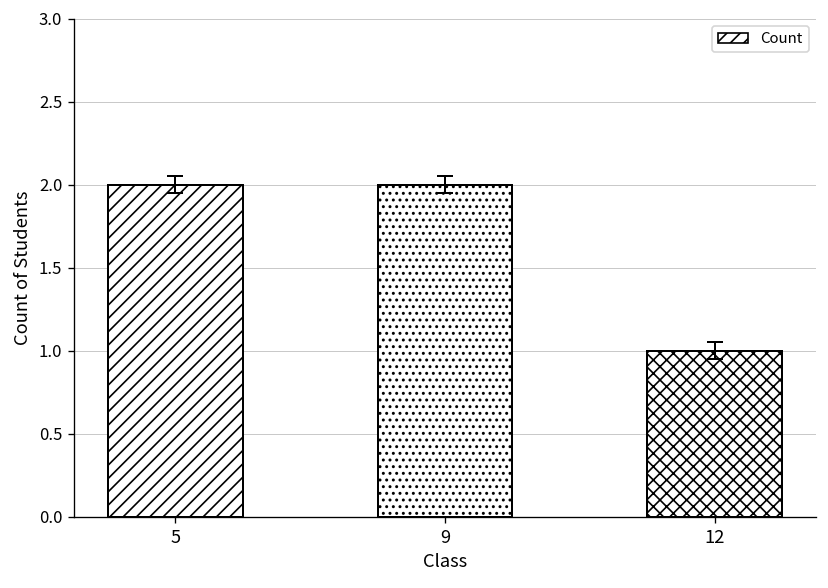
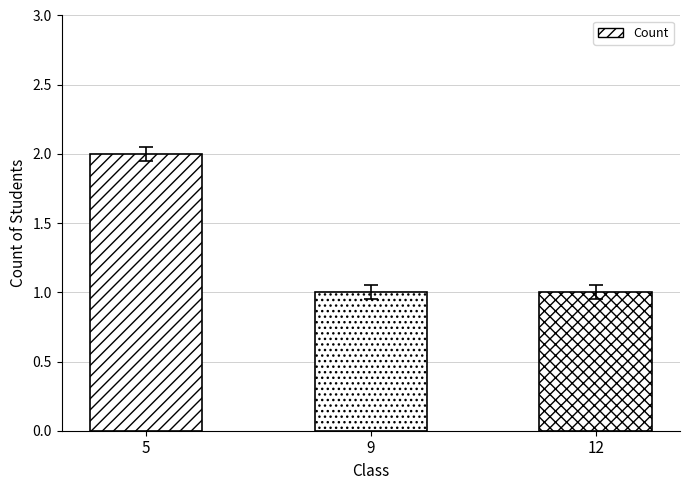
  {
    "Count": {
      "5": 2,
-     "9": 2,
+     "9": 1,
      "12": 1
    }
  }
